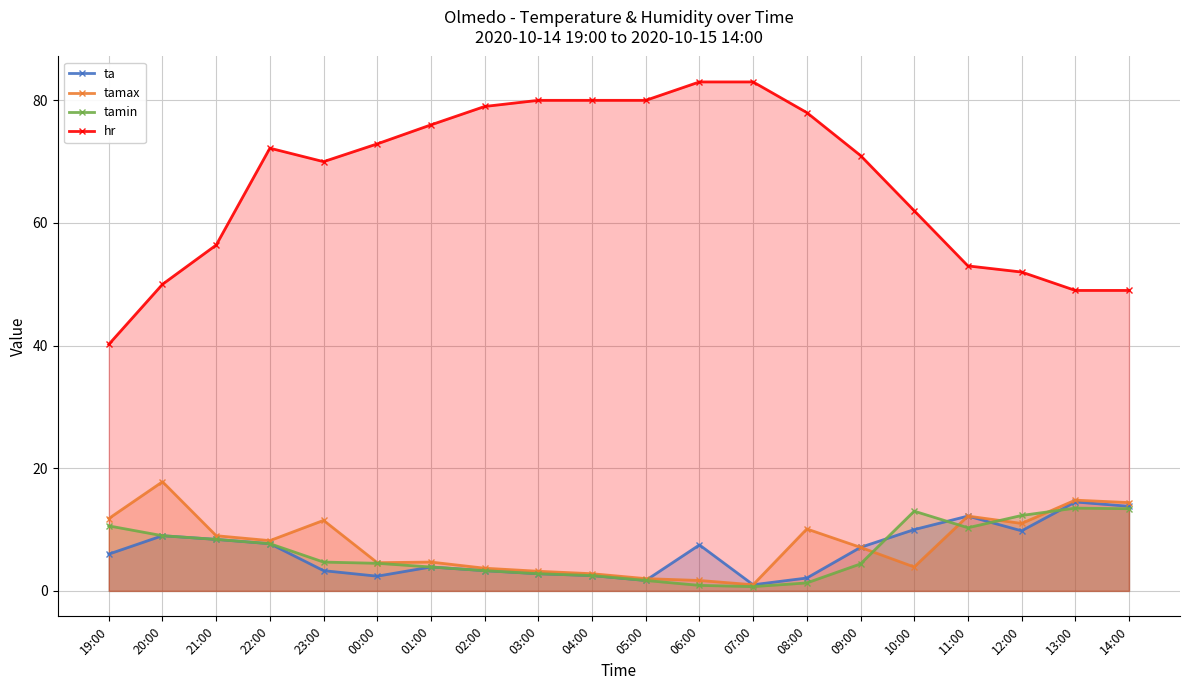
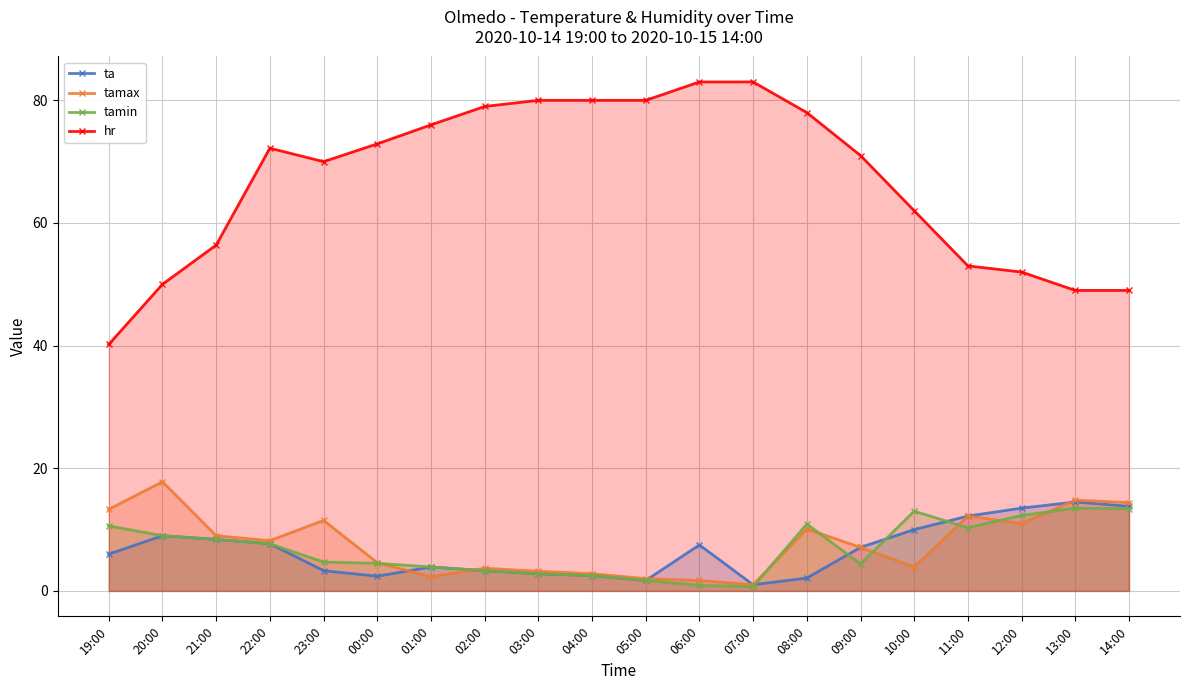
  {
    "ta": {
      "19:00": 6,
      "23:00": 3,
      "00:00": 2,
      "06:00": 8,
      "08:00": 2,
      "10:00": 10,
-     "12:00": 10
+     "12:00": 14
    },
    "tamax": {
-     "19:00": 12,
+     "19:00": 13,
      "20:00": 18,
      "21:00": 9,
      "22:00": 8,
      "23:00": 12,
-     "01:00": 5,
+     "01:00": 2,
      "06:00": 2,
      "08:00": 10,
      "10:00": 4,
      "12:00": 11,
      "14:00": 14
    },
    "tamin": {
      "19:00": 11,
      "23:00": 5,
      "06:00": 1,
-     "08:00": 1,
+     "08:00": 11,
      "09:00": 4,
      "10:00": 13,
      "11:00": 10,
      "12:00": 12,
      "13:00": 14
    },
    "hr": {
      "19:00": 40,
      "20:00": 50,
      "21:00": 56,
      "22:00": 72,
      "23:00": 70,
      "00:00": 73,
      "01:00": 76,
      "02:00": 79,
      "03:00": 80,
      "04:00": 80,
      "05:00": 80,
      "06:00": 83,
      "07:00": 83,
      "08:00": 78,
      "09:00": 71,
      "10:00": 62,
      "11:00": 53,
      "12:00": 52,
      "13:00": 49,
      "14:00": 49
    }
  }
